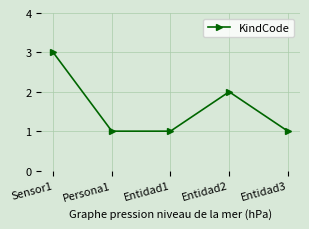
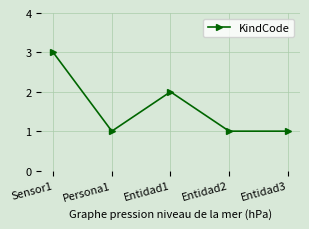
  {
    "Sensor1": 3,
    "Persona1": 1,
-   "Entidad1": 1,
-   "Entidad2": 2,
+   "Entidad1": 2,
+   "Entidad2": 1,
    "Entidad3": 1
  }
